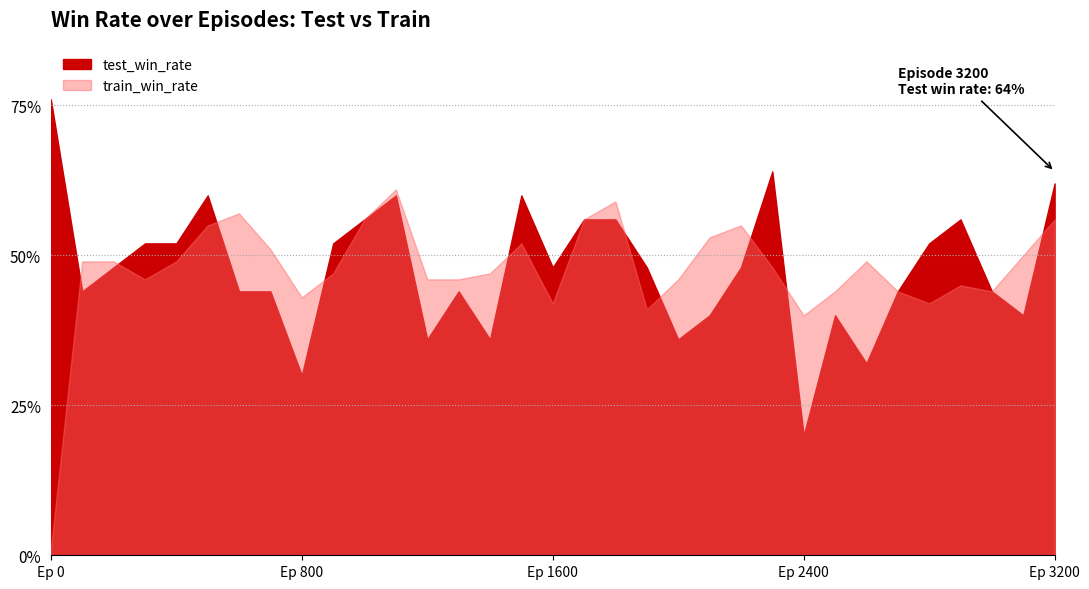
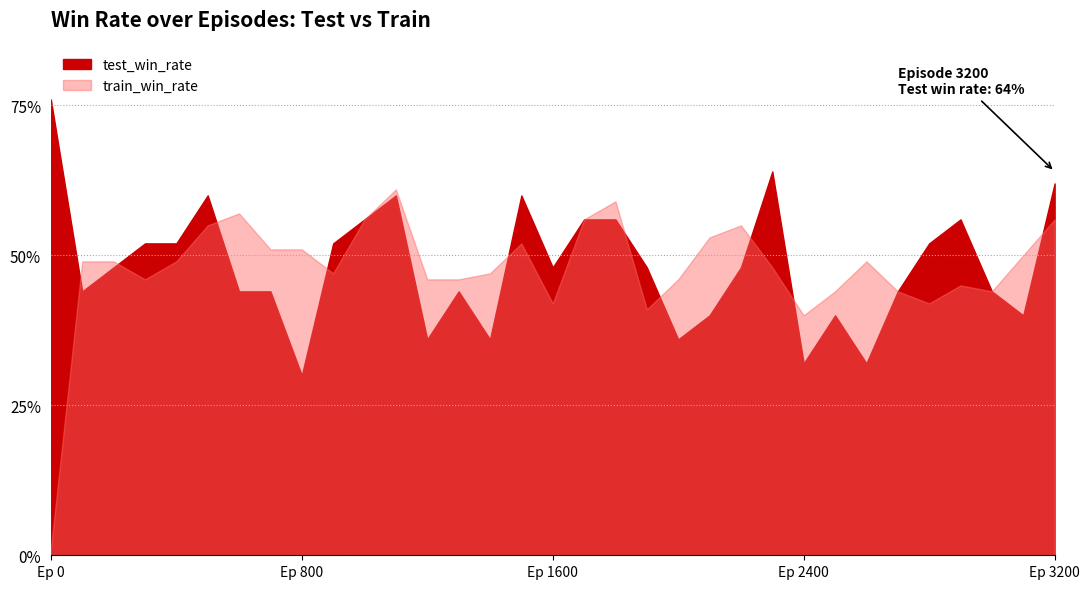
  {
    "test_win_rate": {
      "Ep 0": "76%",
      "Ep 800": "30%",
      "Ep 1600": "48%",
-     "Ep 2400": "20%"
+     "Ep 2400": "32%"
    },
    "train_win_rate": {
      "Ep 0": "1%",
-     "Ep 800": "43%",
+     "Ep 800": "51%",
      "Ep 1600": "42%",
      "Ep 2400": "40%",
      "Ep 3200": "56%"
    }
  }
